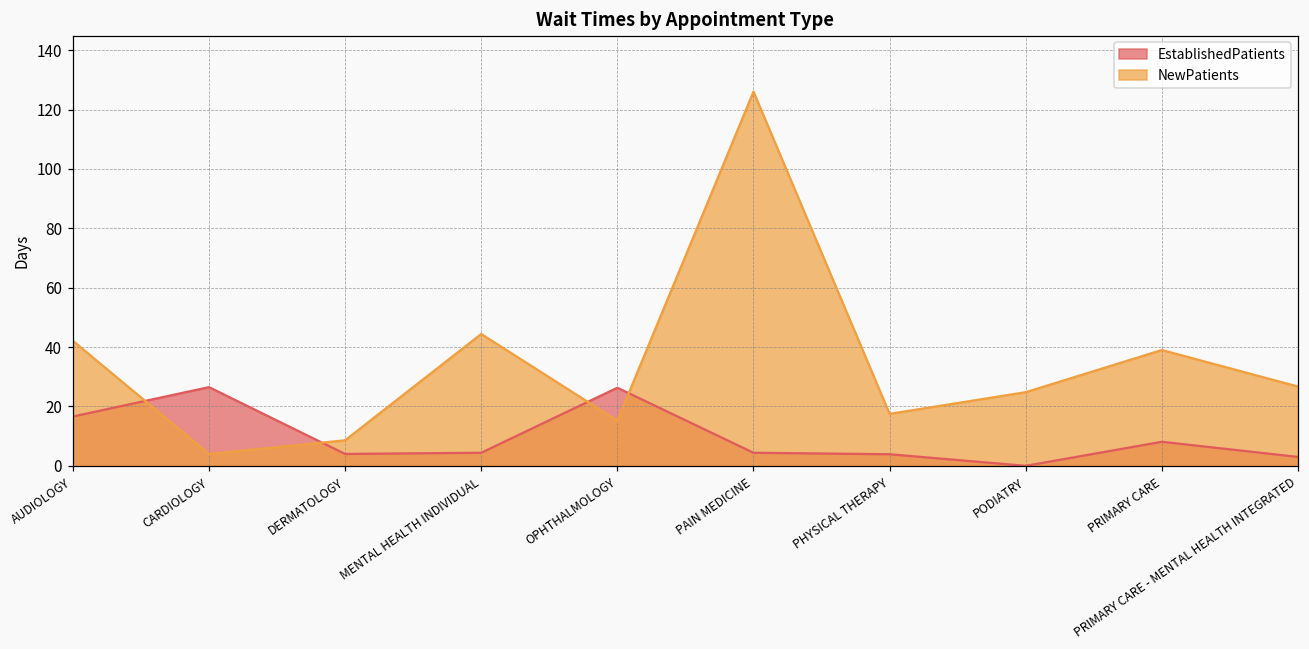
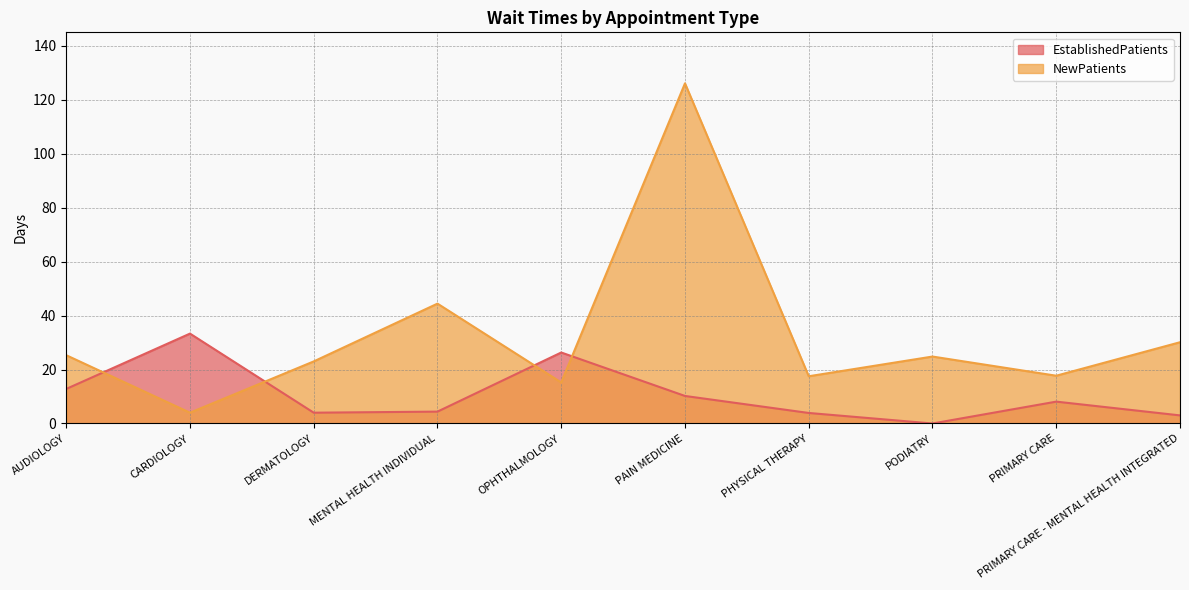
  {
    "EstablishedPatients": {
-     "AUDIOLOGY": 17,
-     "CARDIOLOGY": 27,
+     "AUDIOLOGY": 13,
+     "CARDIOLOGY": 33,
      "DERMATOLOGY": 4,
      "MENTAL HEALTH INDIVIDUAL": 4,
      "OPHTHALMOLOGY": 26,
-     "PAIN MEDICINE": 4,
+     "PAIN MEDICINE": 10,
      "PHYSICAL THERAPY": 4,
      "PODIATRY": 0,
      "PRIMARY CARE": 8,
      "PRIMARY CARE - MENTAL HEALTH INTEGRATED": 3
    },
    "NewPatients": {
-     "AUDIOLOGY": 42,
+     "AUDIOLOGY": 25,
      "CARDIOLOGY": 4,
-     "DERMATOLOGY": 9,
+     "DERMATOLOGY": 23,
      "MENTAL HEALTH INDIVIDUAL": 44,
      "OPHTHALMOLOGY": 15,
      "PAIN MEDICINE": 126,
      "PHYSICAL THERAPY": 18,
      "PODIATRY": 25,
-     "PRIMARY CARE": 39,
-     "PRIMARY CARE - MENTAL HEALTH INTEGRATED": 27
+     "PRIMARY CARE": 18,
+     "PRIMARY CARE - MENTAL HEALTH INTEGRATED": 30
    }
  }
